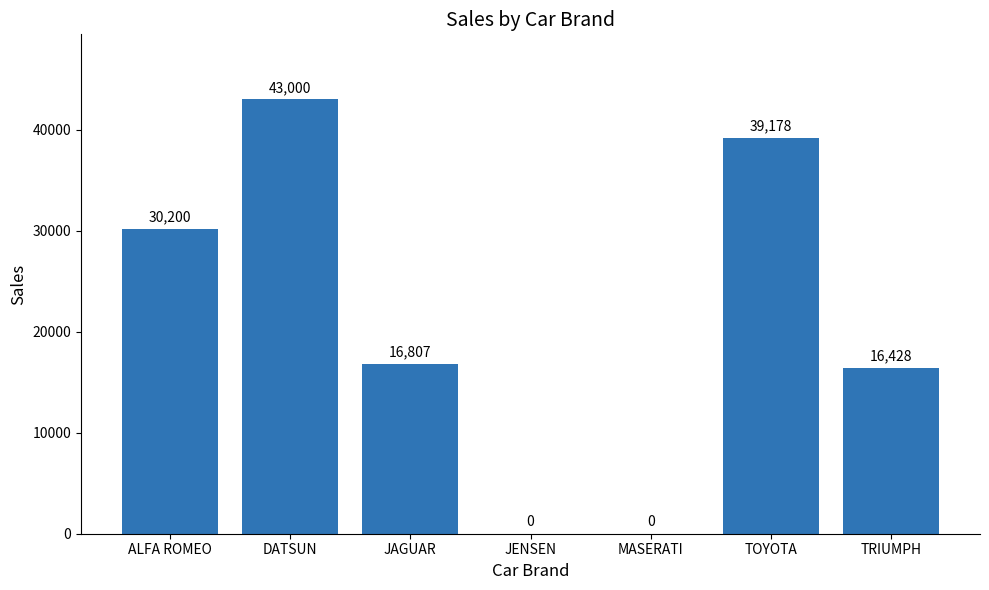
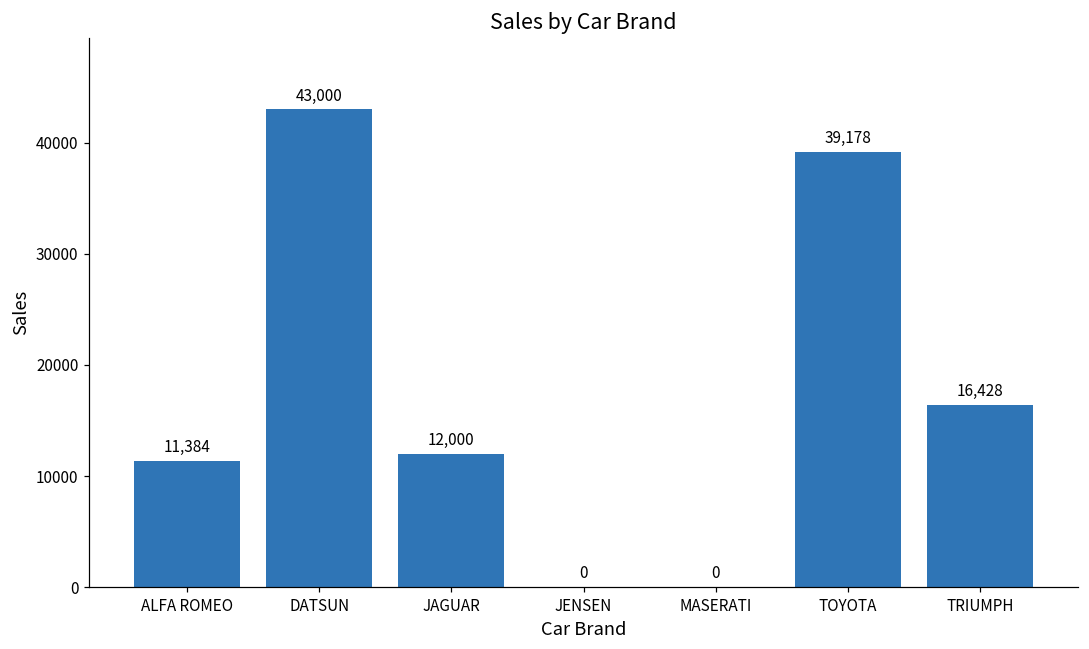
  {
-   "ALFA ROMEO": "30,200",
+   "ALFA ROMEO": "11,384",
    "DATSUN": "43,000",
-   "JAGUAR": "16,807",
+   "JAGUAR": "12,000",
    "JENSEN": "0",
    "MASERATI": "0",
    "TOYOTA": "39,178",
    "TRIUMPH": "16,428"
  }
